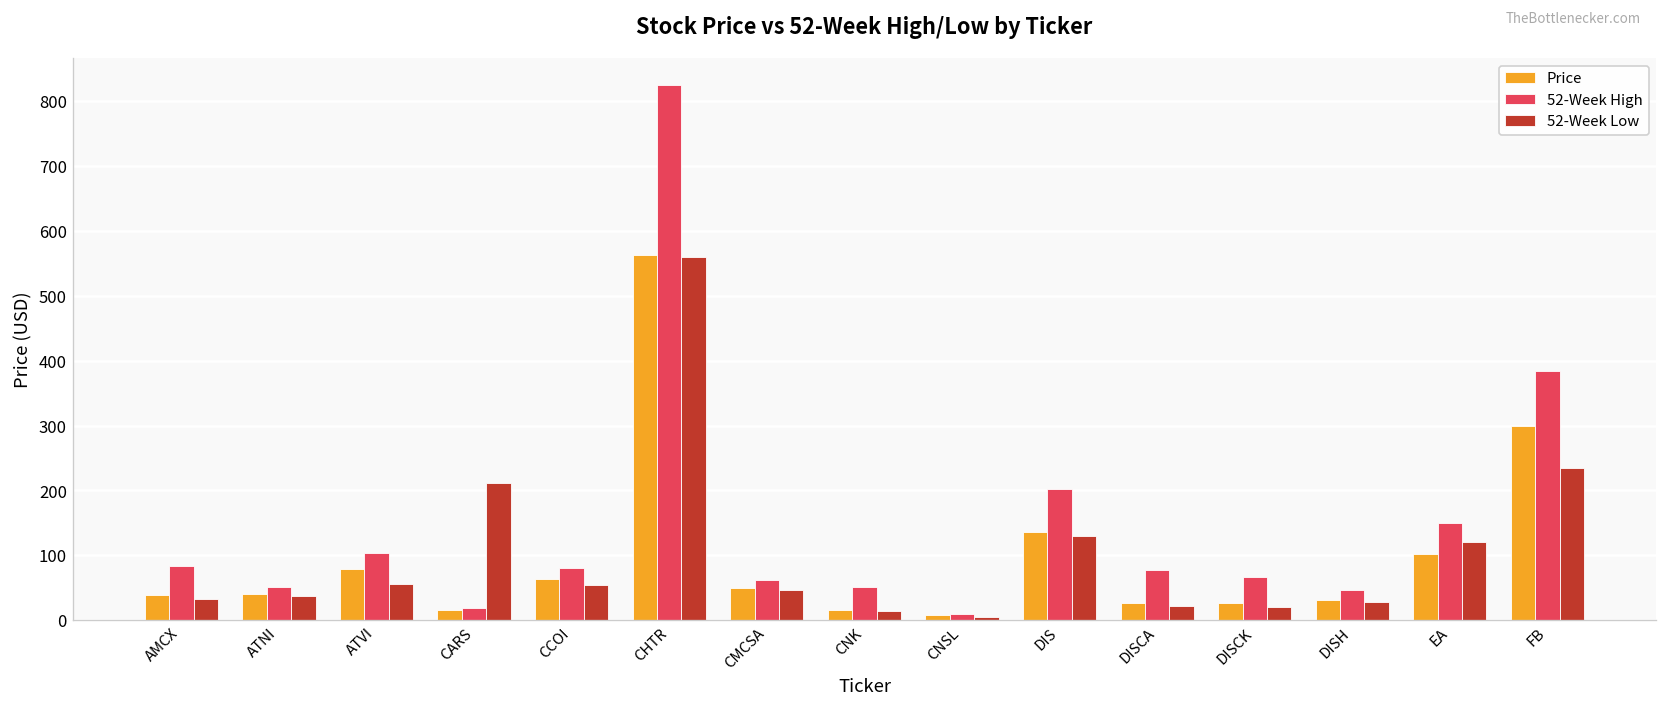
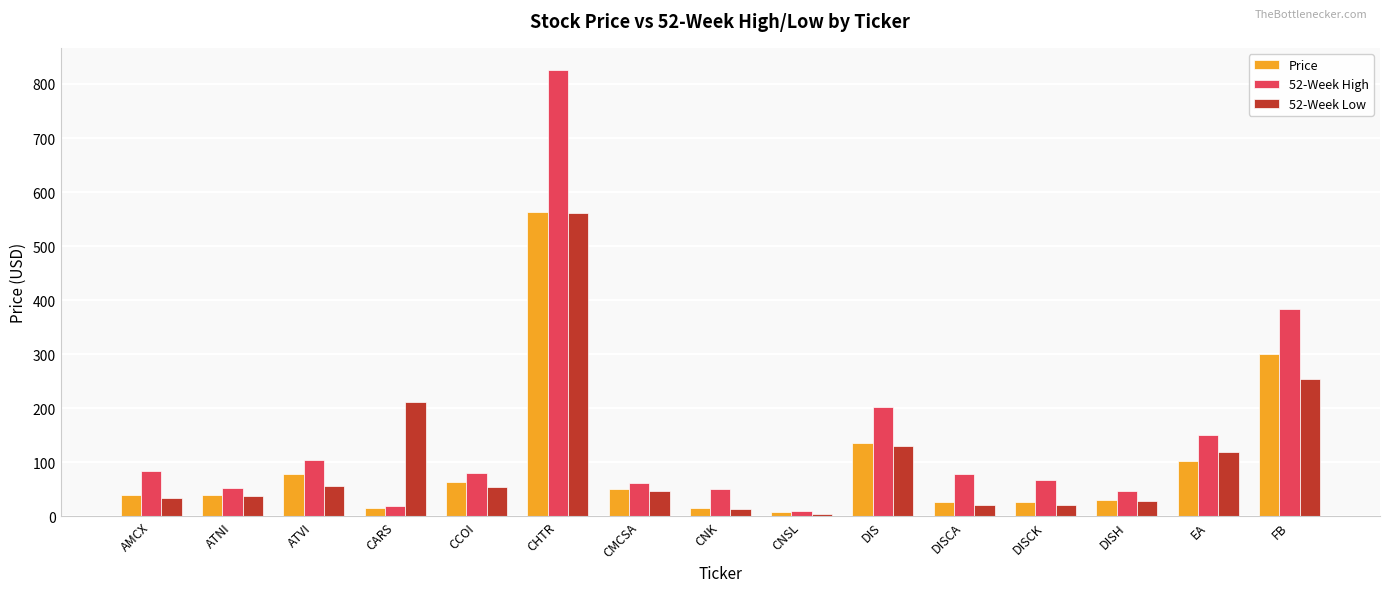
  {
    "Price": {
      "AMCX": 40,
      "ATNI": 40,
      "ATVI": 80,
      "CARS": 10,
      "CCOI": 60,
      "CHTR": 560,
      "CMCSA": 50,
      "CNK": 20,
      "CNSL": 10,
      "DIS": 140,
      "DISCA": 30,
      "DISCK": 30,
      "DISH": 30,
      "EA": 100,
      "FB": 300
    },
    "52-Week High": {
      "AMCX": 80,
      "ATNI": 50,
      "ATVI": 100,
      "CARS": 20,
      "CCOI": 80,
      "CHTR": 830,
      "CMCSA": 60,
      "CNK": 50,
      "CNSL": 10,
      "DIS": 200,
      "DISCA": 80,
      "DISCK": 70,
      "DISH": 50,
      "EA": 150,
      "FB": 380
    },
    "52-Week Low": {
      "AMCX": 30,
      "ATNI": 40,
      "ATVI": 60,
      "CARS": 210,
      "CCOI": 50,
      "CHTR": 560,
      "CMCSA": 50,
      "CNK": 10,
      "CNSL": 10,
      "DIS": 130,
      "DISCA": 20,
      "DISCK": 20,
      "DISH": 30,
      "EA": 120,
-     "FB": 240
+     "FB": 250
    }
  }
